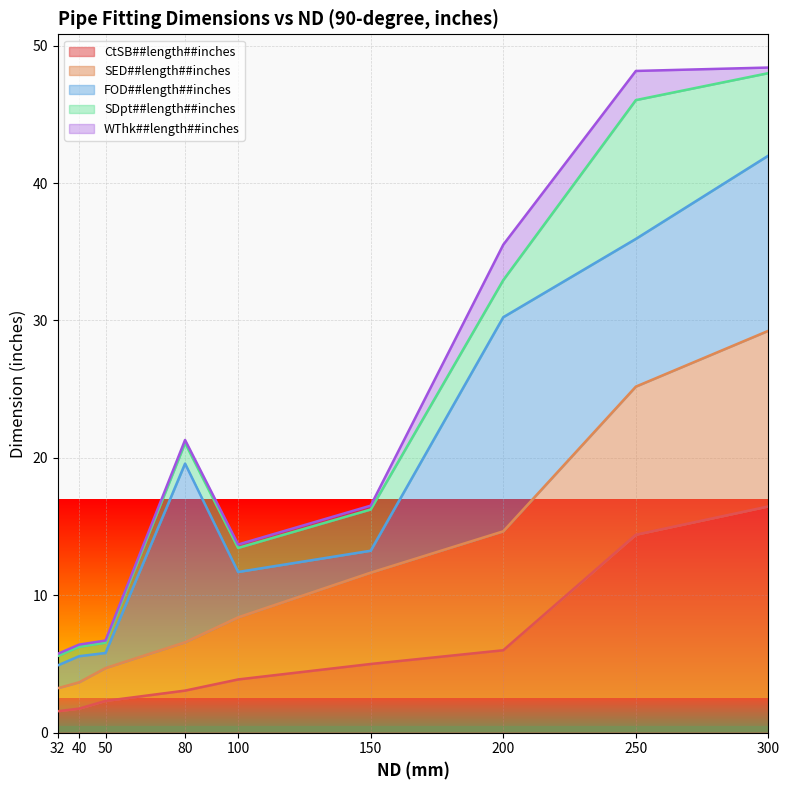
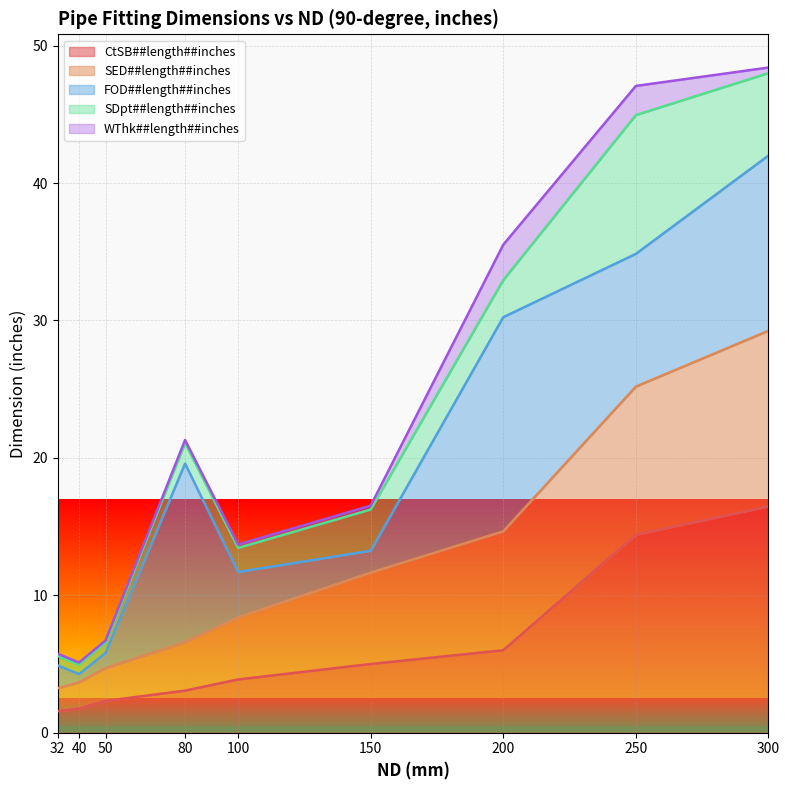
  {
    "FOD##length##inches": {
-     "40": 1.9,
+     "40": 0.6,
      "50": 1.1,
      "80": 13.0,
      "100": 3.3,
      "150": 1.6,
      "200": 15.6,
-     "250": 10.8,
+     "250": 9.7,
      "300": 12.8
    },
    "SDpt##length##inches": {
      "80": 1.5,
      "100": 1.8,
      "150": 3.0,
      "200": 2.7,
      "250": 10.1,
      "300": 6.0
    },
    "WThk##length##inches": {
      "80": 0.2,
      "100": 0.3,
      "150": 0.3,
      "200": 2.6,
      "250": 2.1,
      "300": 0.4
    }
  }
